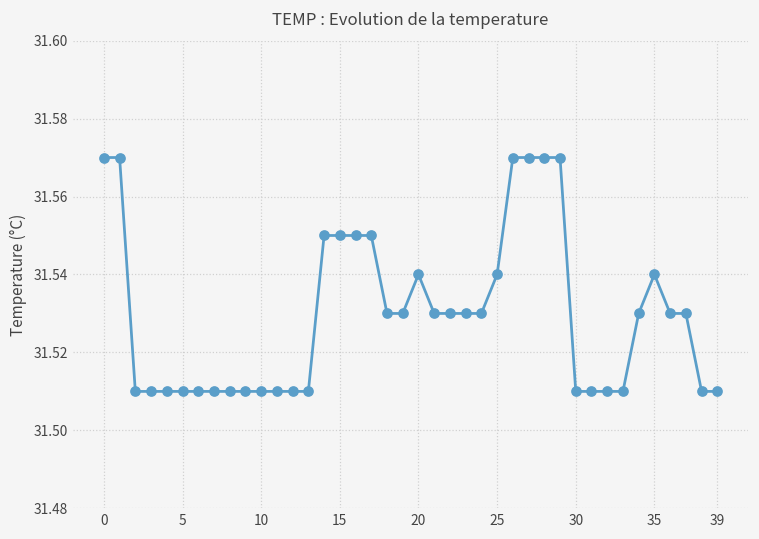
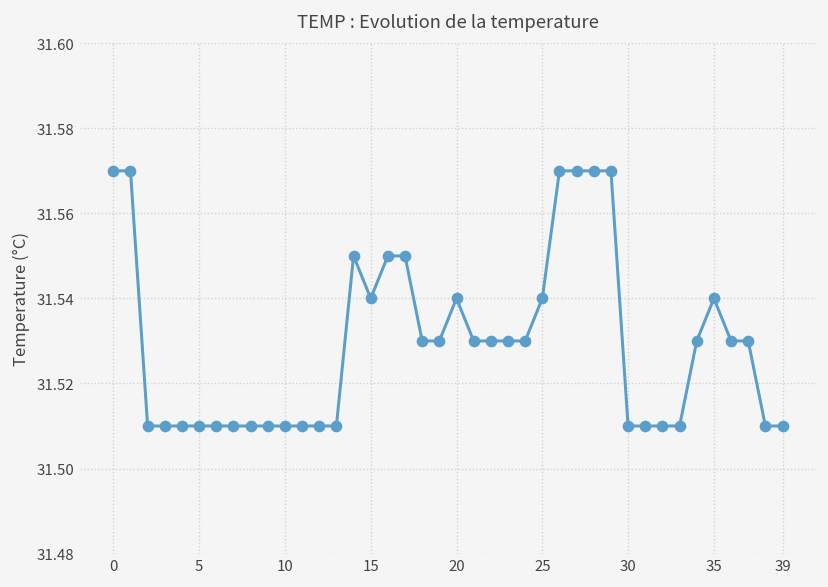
  {
    "0": 31.57,
    "5": 31.51,
    "10": 31.51,
-   "15": 31.55,
+   "15": 31.54,
    "20": 31.54,
    "25": 31.54,
    "30": 31.51,
    "35": 31.54,
    "39": 31.51
  }
